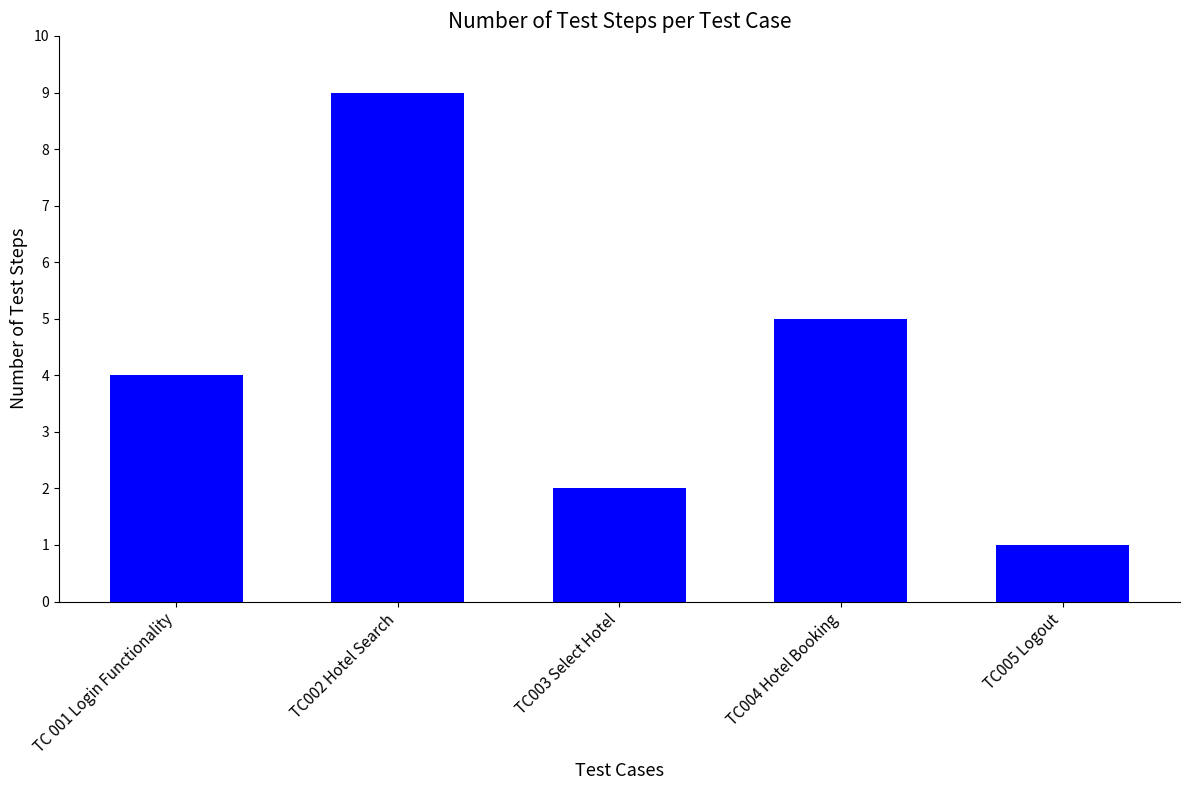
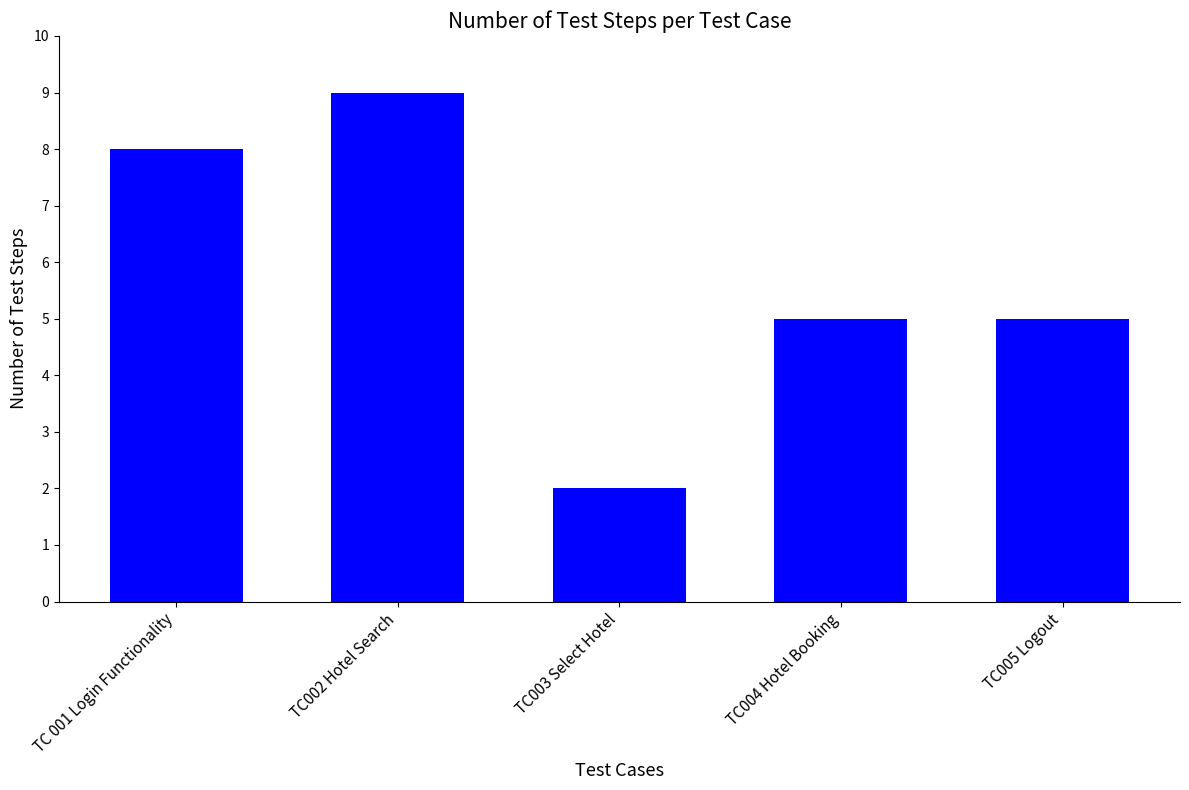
  {
-   "TC 001 Login Functionality": 4,
+   "TC 001 Login Functionality": 8,
    "TC002 Hotel Search": 9,
    "TC003 Select Hotel": 2,
    "TC004 Hotel Booking": 5,
-   "TC005 Logout": 1
+   "TC005 Logout": 5
  }
